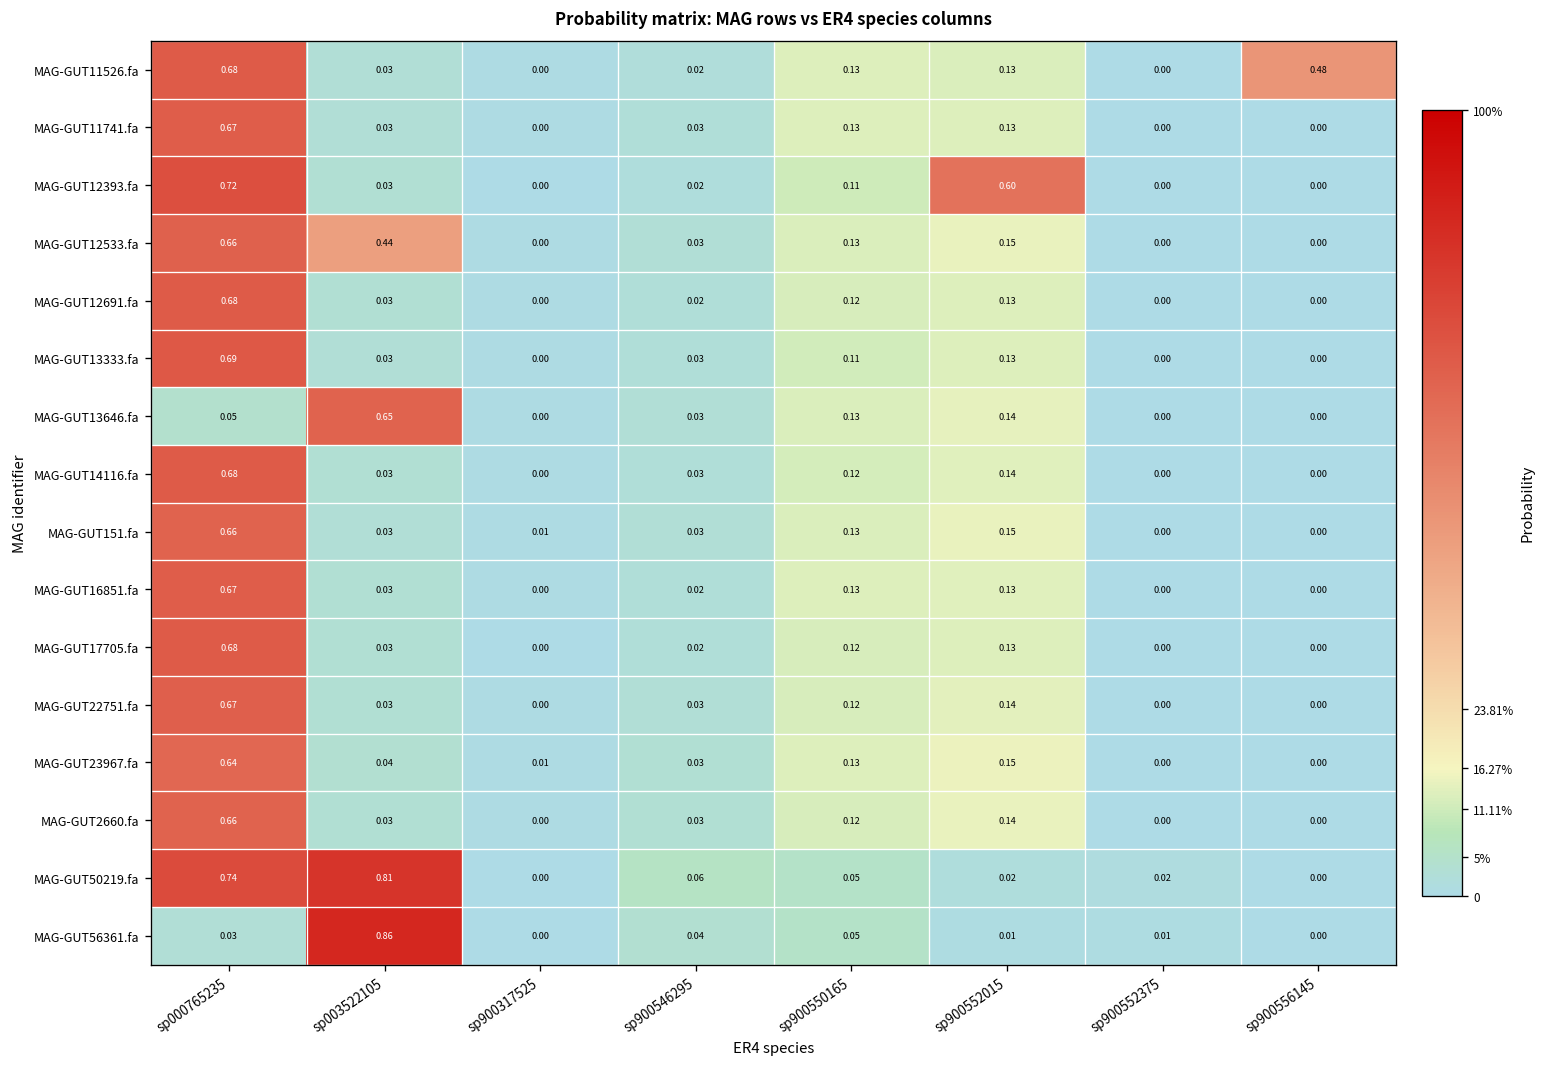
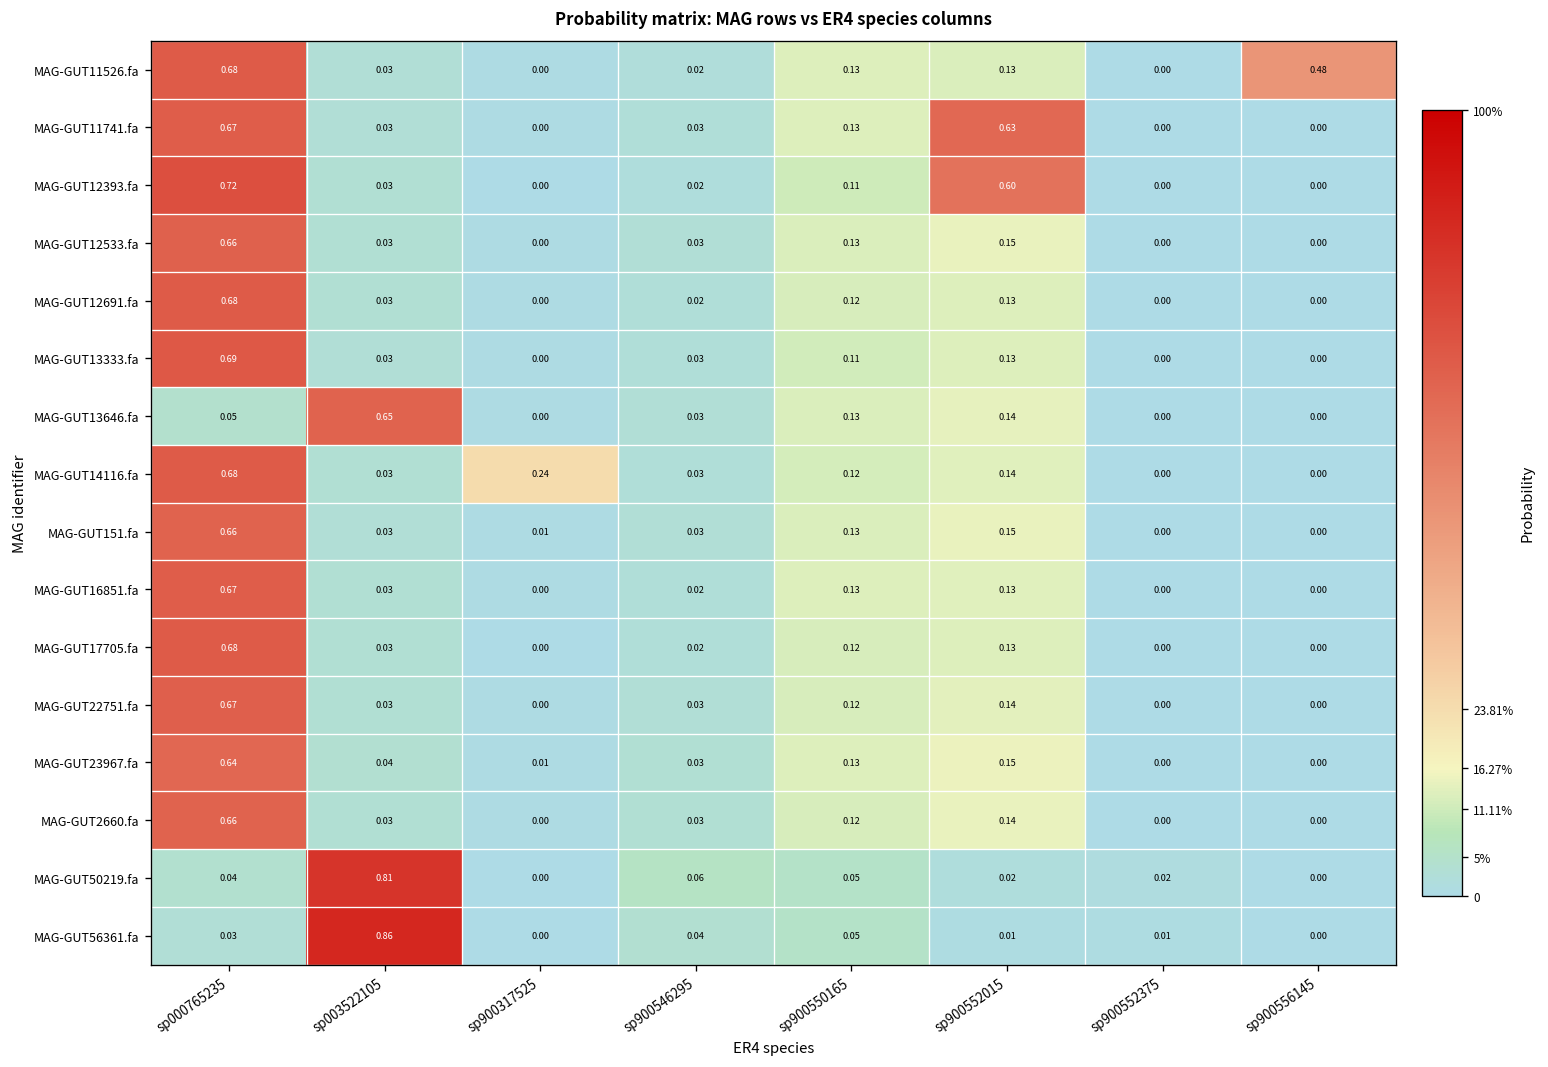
  {
    "MAG-GUT11526.fa": {
      "sp000765235": 0.68,
      "sp003522105": 0.03,
      "sp900317525": 0.00,
      "sp900546295": 0.02,
      "sp900550165": 0.13,
      "sp900552015": 0.13,
      "sp900552375": 0.00,
      "sp900556145": 0.48
    },
    "MAG-GUT11741.fa": {
      "sp000765235": 0.67,
      "sp003522105": 0.03,
      "sp900317525": 0.00,
      "sp900546295": 0.03,
      "sp900550165": 0.13,
-     "sp900552015": 0.13,
+     "sp900552015": 0.63,
      "sp900552375": 0.00,
      "sp900556145": 0.00
    },
    "MAG-GUT12393.fa": {
      "sp000765235": 0.72,
      "sp003522105": 0.03,
      "sp900317525": 0.00,
      "sp900546295": 0.02,
      "sp900550165": 0.11,
      "sp900552015": 0.60,
      "sp900552375": 0.00,
      "sp900556145": 0.00
    },
    "MAG-GUT12533.fa": {
      "sp000765235": 0.66,
-     "sp003522105": 0.44,
+     "sp003522105": 0.03,
      "sp900317525": 0.00,
      "sp900546295": 0.03,
      "sp900550165": 0.13,
      "sp900552015": 0.15,
      "sp900552375": 0.00,
      "sp900556145": 0.00
    },
    "MAG-GUT12691.fa": {
      "sp000765235": 0.68,
      "sp003522105": 0.03,
      "sp900317525": 0.00,
      "sp900546295": 0.02,
      "sp900550165": 0.12,
      "sp900552015": 0.13,
      "sp900552375": 0.00,
      "sp900556145": 0.00
    },
    "MAG-GUT13333.fa": {
      "sp000765235": 0.69,
      "sp003522105": 0.03,
      "sp900317525": 0.00,
      "sp900546295": 0.03,
      "sp900550165": 0.11,
      "sp900552015": 0.13,
      "sp900552375": 0.00,
      "sp900556145": 0.00
    },
    "MAG-GUT13646.fa": {
      "sp000765235": 0.05,
      "sp003522105": 0.65,
      "sp900317525": 0.00,
      "sp900546295": 0.03,
      "sp900550165": 0.13,
      "sp900552015": 0.14,
      "sp900552375": 0.00,
      "sp900556145": 0.00
    },
    "MAG-GUT14116.fa": {
      "sp000765235": 0.68,
      "sp003522105": 0.03,
-     "sp900317525": 0.00,
+     "sp900317525": 0.24,
      "sp900546295": 0.03,
      "sp900550165": 0.12,
      "sp900552015": 0.14,
      "sp900552375": 0.00,
      "sp900556145": 0.00
    },
    "MAG-GUT151.fa": {
      "sp000765235": 0.66,
      "sp003522105": 0.03,
      "sp900317525": 0.01,
      "sp900546295": 0.03,
      "sp900550165": 0.13,
      "sp900552015": 0.15,
      "sp900552375": 0.00,
      "sp900556145": 0.00
    },
    "MAG-GUT16851.fa": {
      "sp000765235": 0.67,
      "sp003522105": 0.03,
      "sp900317525": 0.00,
      "sp900546295": 0.02,
      "sp900550165": 0.13,
      "sp900552015": 0.13,
      "sp900552375": 0.00,
      "sp900556145": 0.00
    },
    "MAG-GUT17705.fa": {
      "sp000765235": 0.68,
      "sp003522105": 0.03,
      "sp900317525": 0.00,
      "sp900546295": 0.02,
      "sp900550165": 0.12,
      "sp900552015": 0.13,
      "sp900552375": 0.00,
      "sp900556145": 0.00
    },
    "MAG-GUT22751.fa": {
      "sp000765235": 0.67,
      "sp003522105": 0.03,
      "sp900317525": 0.00,
      "sp900546295": 0.03,
      "sp900550165": 0.12,
      "sp900552015": 0.14,
      "sp900552375": 0.00,
      "sp900556145": 0.00
    },
    "MAG-GUT23967.fa": {
      "sp000765235": 0.64,
      "sp003522105": 0.04,
      "sp900317525": 0.01,
      "sp900546295": 0.03,
      "sp900550165": 0.13,
      "sp900552015": 0.15,
      "sp900552375": 0.00,
      "sp900556145": 0.00
    },
    "MAG-GUT2660.fa": {
      "sp000765235": 0.66,
      "sp003522105": 0.03,
      "sp900317525": 0.00,
      "sp900546295": 0.03,
      "sp900550165": 0.12,
      "sp900552015": 0.14,
      "sp900552375": 0.00,
      "sp900556145": 0.00
    },
    "MAG-GUT50219.fa": {
-     "sp000765235": 0.74,
+     "sp000765235": 0.04,
      "sp003522105": 0.81,
      "sp900317525": 0.00,
      "sp900546295": 0.06,
      "sp900550165": 0.05,
      "sp900552015": 0.02,
      "sp900552375": 0.02,
      "sp900556145": 0.00
    },
    "MAG-GUT56361.fa": {
      "sp000765235": 0.03,
      "sp003522105": 0.86,
      "sp900317525": 0.00,
      "sp900546295": 0.04,
      "sp900550165": 0.05,
      "sp900552015": 0.01,
      "sp900552375": 0.01,
      "sp900556145": 0.00
    }
  }
